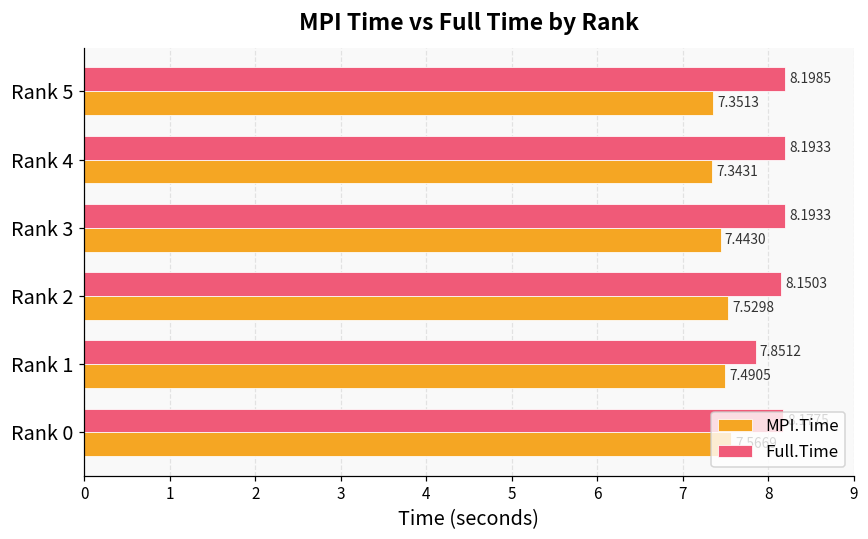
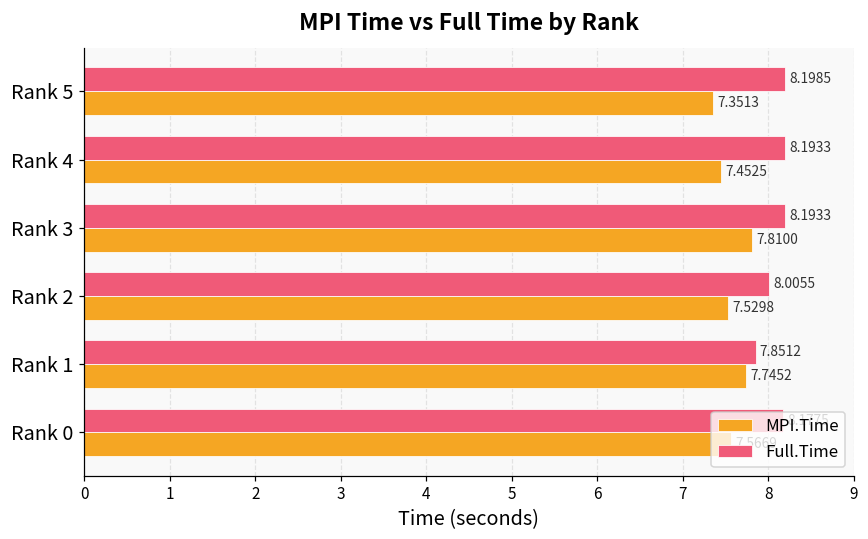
  {
    "MPI.Time": {
      "Rank 5": 7.3513,
-     "Rank 4": 7.3431,
-     "Rank 3": 7.4430,
+     "Rank 4": 7.4525,
+     "Rank 3": 7.8100,
      "Rank 2": 7.5298,
-     "Rank 1": 7.4905
+     "Rank 1": 7.7452
    },
    "Full.Time": {
      "Rank 5": 8.1985,
      "Rank 4": 8.1933,
      "Rank 3": 8.1933,
-     "Rank 2": 8.1503,
+     "Rank 2": 8.0055,
      "Rank 1": 7.8512
    }
  }
